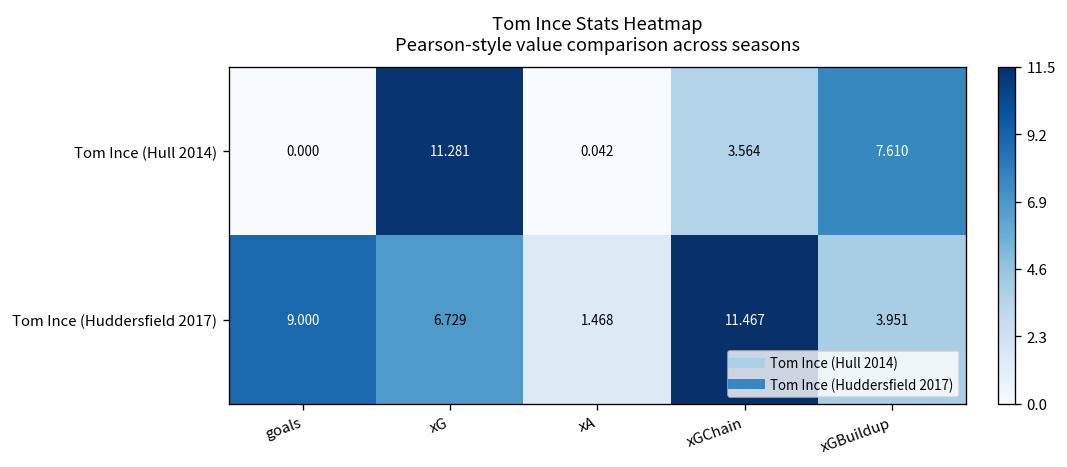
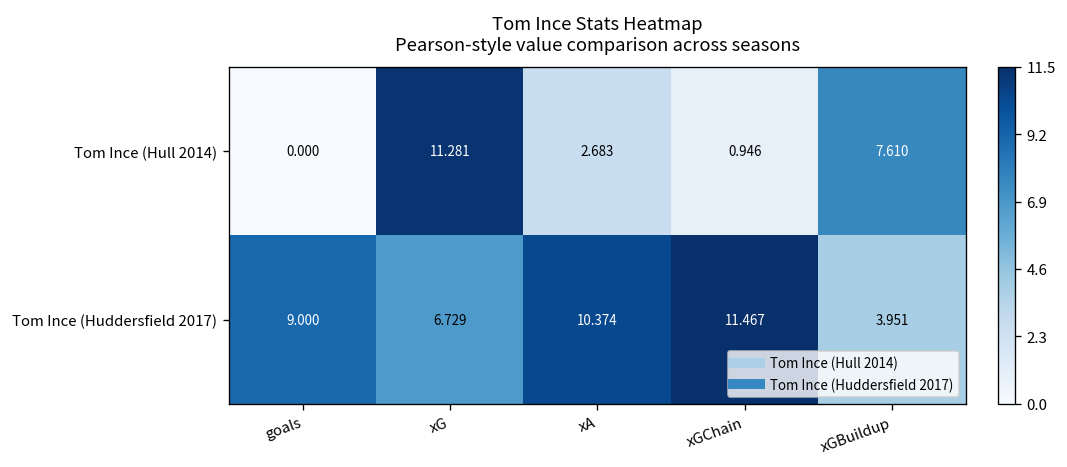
  {
    "Tom Ince (Hull 2014)": {
      "goals": 0.000,
      "xG": 11.281,
-     "xA": 0.042,
-     "xGChain": 3.564,
+     "xA": 2.683,
+     "xGChain": 0.946,
      "xGBuildup": 7.610
    },
    "Tom Ince (Huddersfield 2017)": {
      "goals": 9.000,
      "xG": 6.729,
-     "xA": 1.468,
+     "xA": 10.374,
      "xGChain": 11.467,
      "xGBuildup": 3.951
    }
  }
